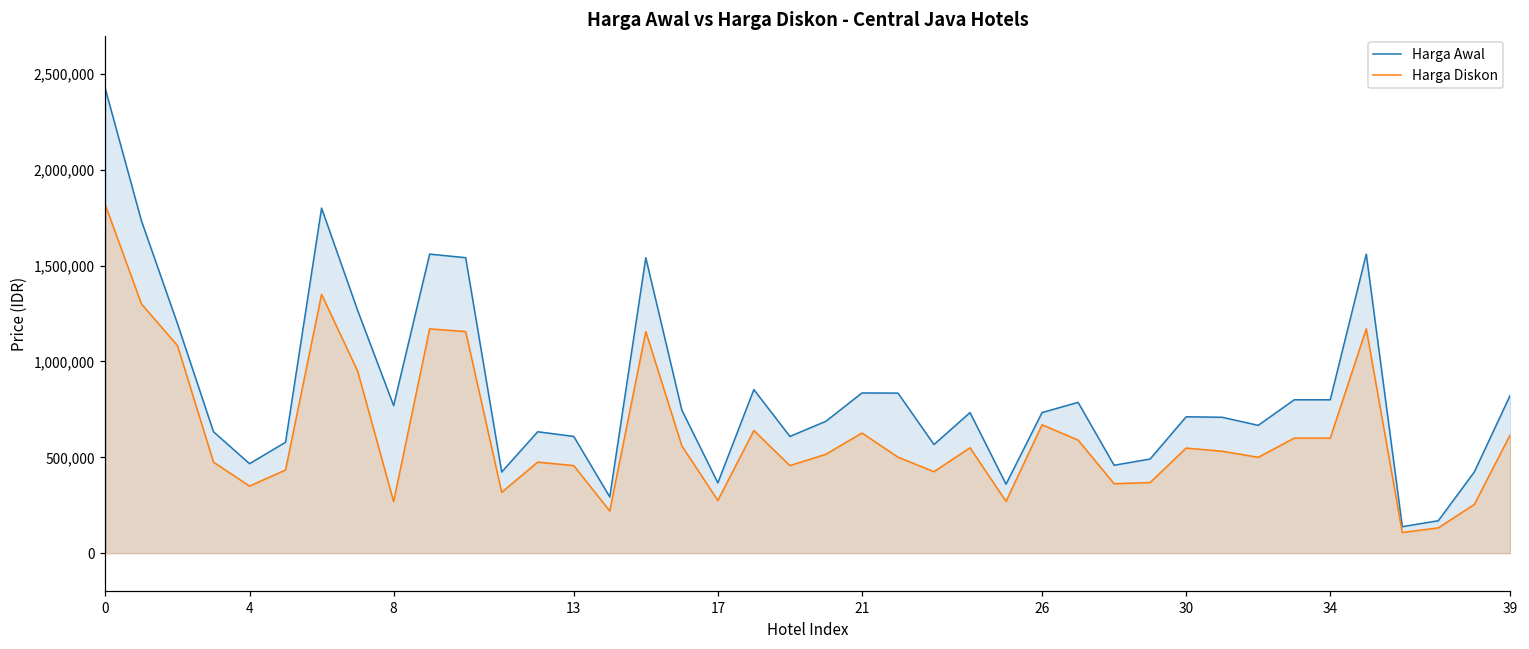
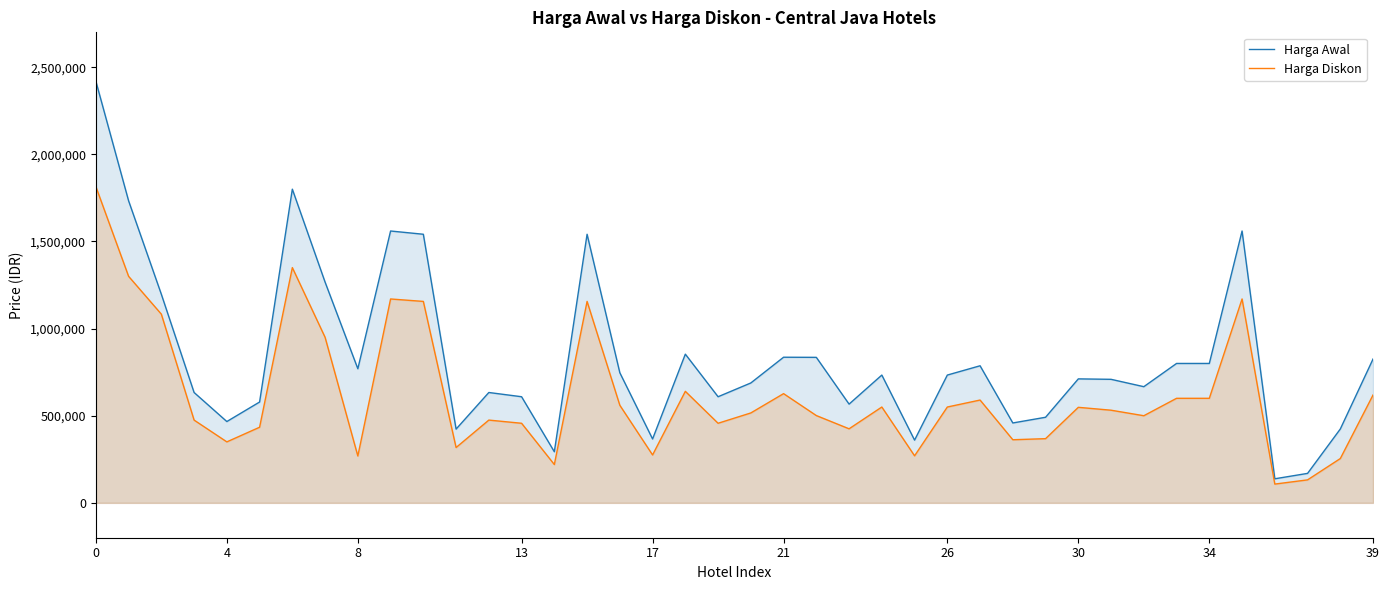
  {
    "Harga Awal": {
      "0": "2,420,000",
      "4": "470,000",
      "8": "770,000",
      "13": "610,000",
      "17": "370,000",
      "21": "840,000",
      "26": "730,000",
      "30": "710,000",
      "34": "800,000",
      "39": "830,000"
    },
    "Harga Diskon": {
      "0": "1,820,000",
      "4": "350,000",
      "8": "270,000",
      "13": "460,000",
      "17": "280,000",
      "21": "630,000",
-     "26": "670,000",
+     "26": "550,000",
      "30": "550,000",
      "34": "600,000",
      "39": "620,000"
    }
  }
